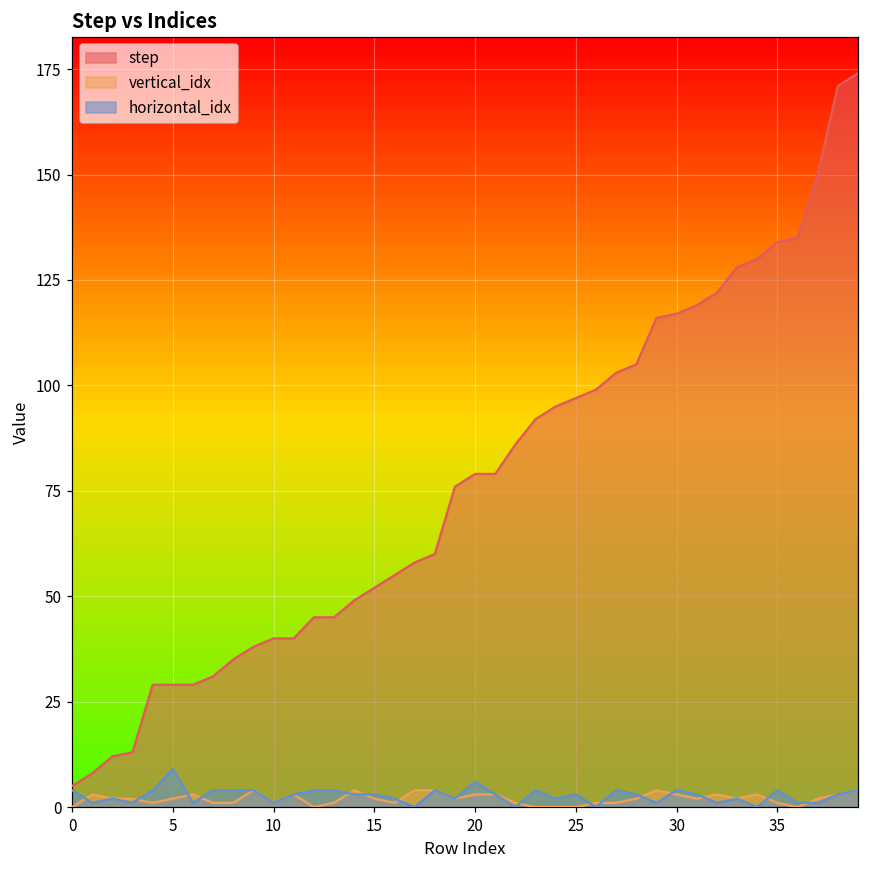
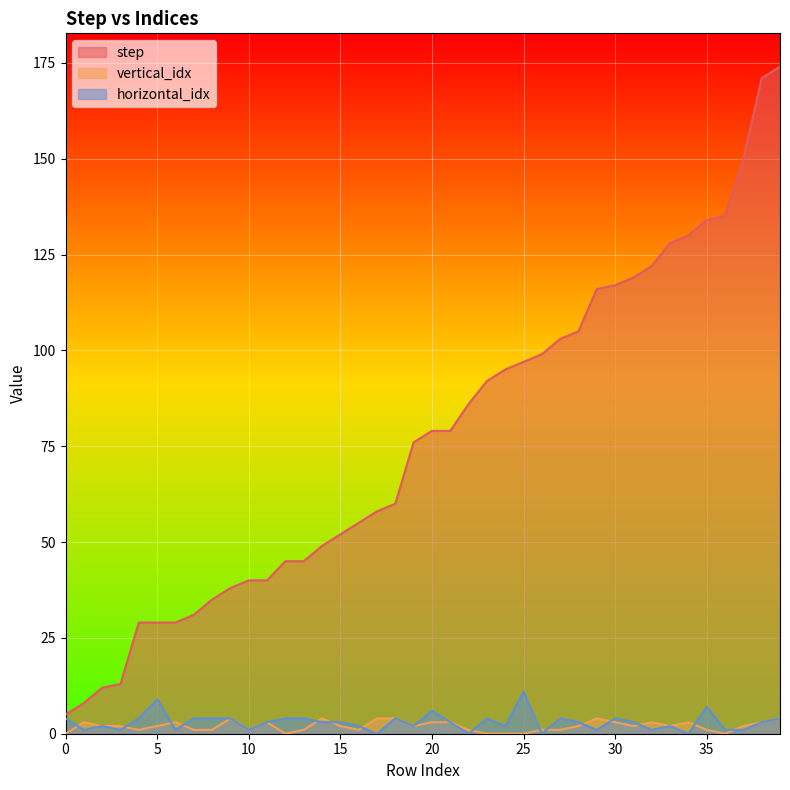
  {
    "horizontal_idx": {
      "0": 4,
      "5": 9,
      "15": 3,
      "20": 6,
-     "25": 3,
+     "25": 11,
      "30": 4,
-     "35": 4
+     "35": 7
    }
  }
